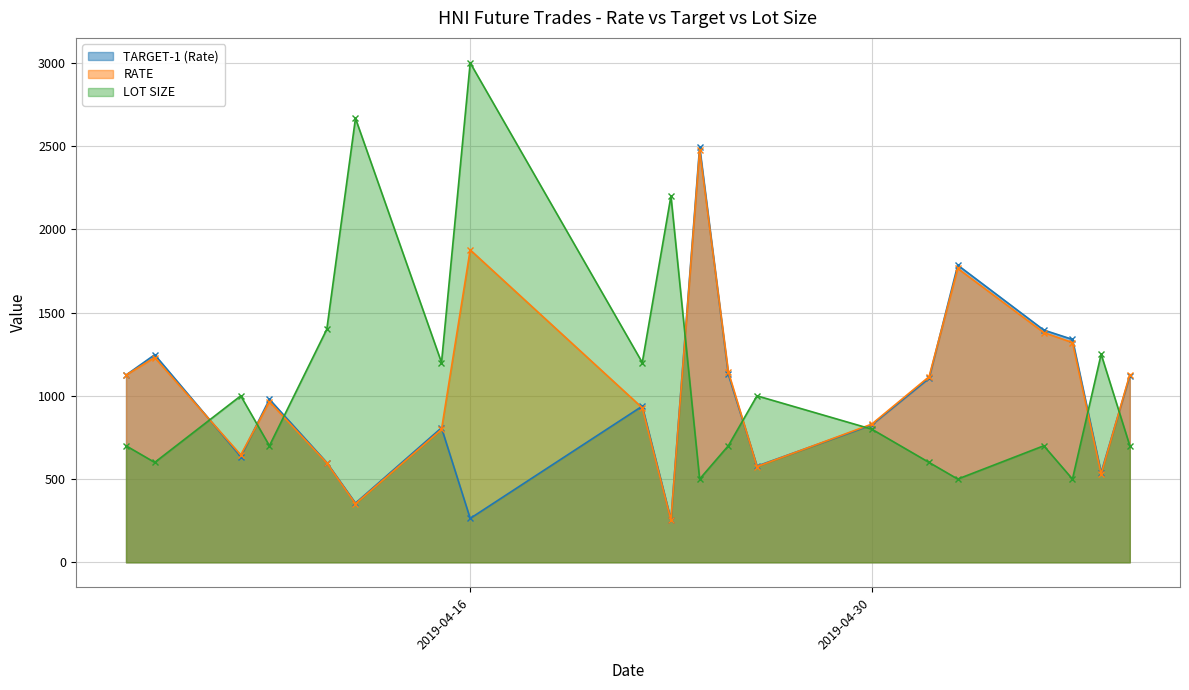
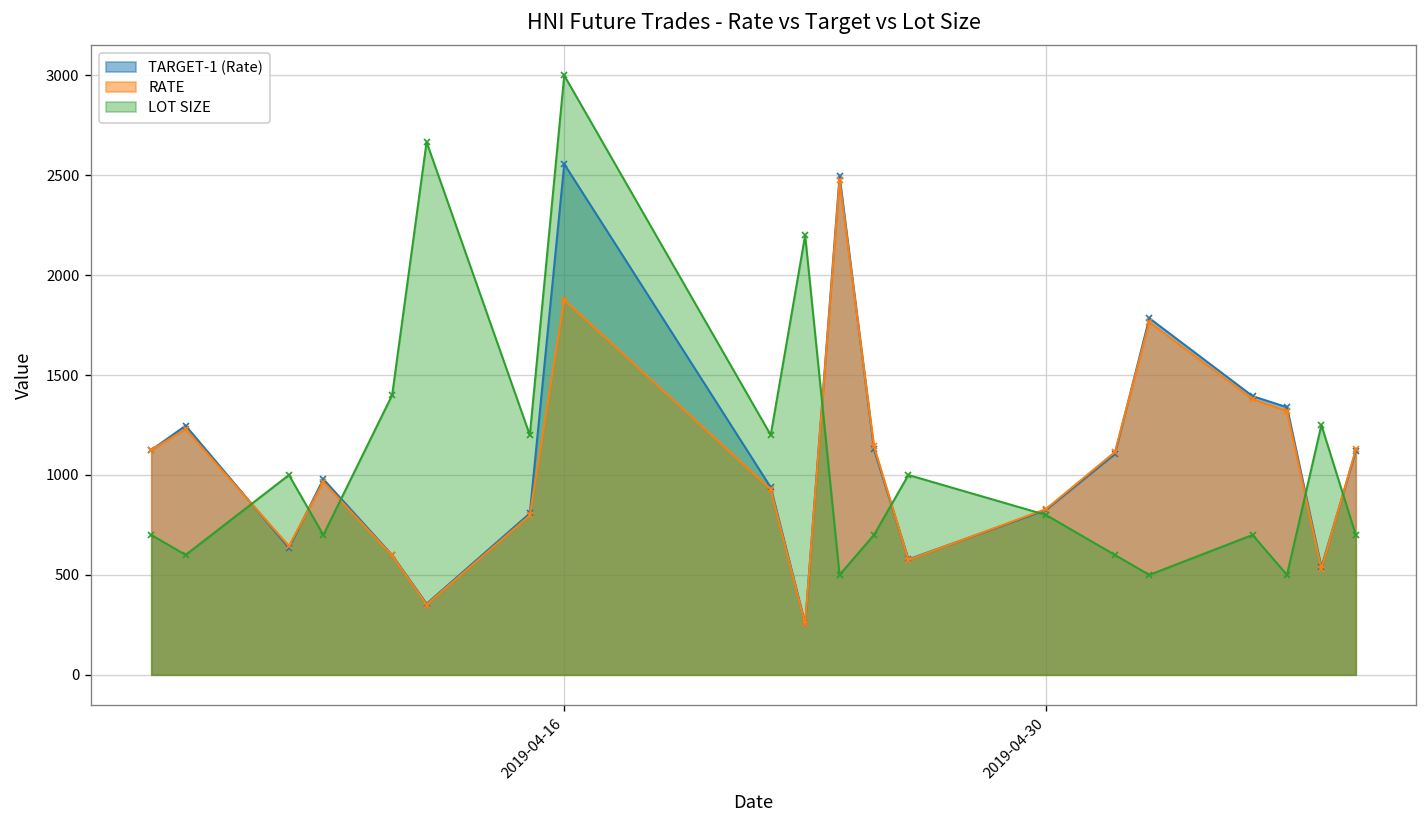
  {
    "TARGET-1 (Rate)": {
-     "2019-04-16": 260
+     "2019-04-16": 2560
    },
    "RATE": {
      "2019-04-16": 1880
    },
    "LOT SIZE": {
      "2019-04-16": 3000,
      "2019-04-30": 800
    }
  }
